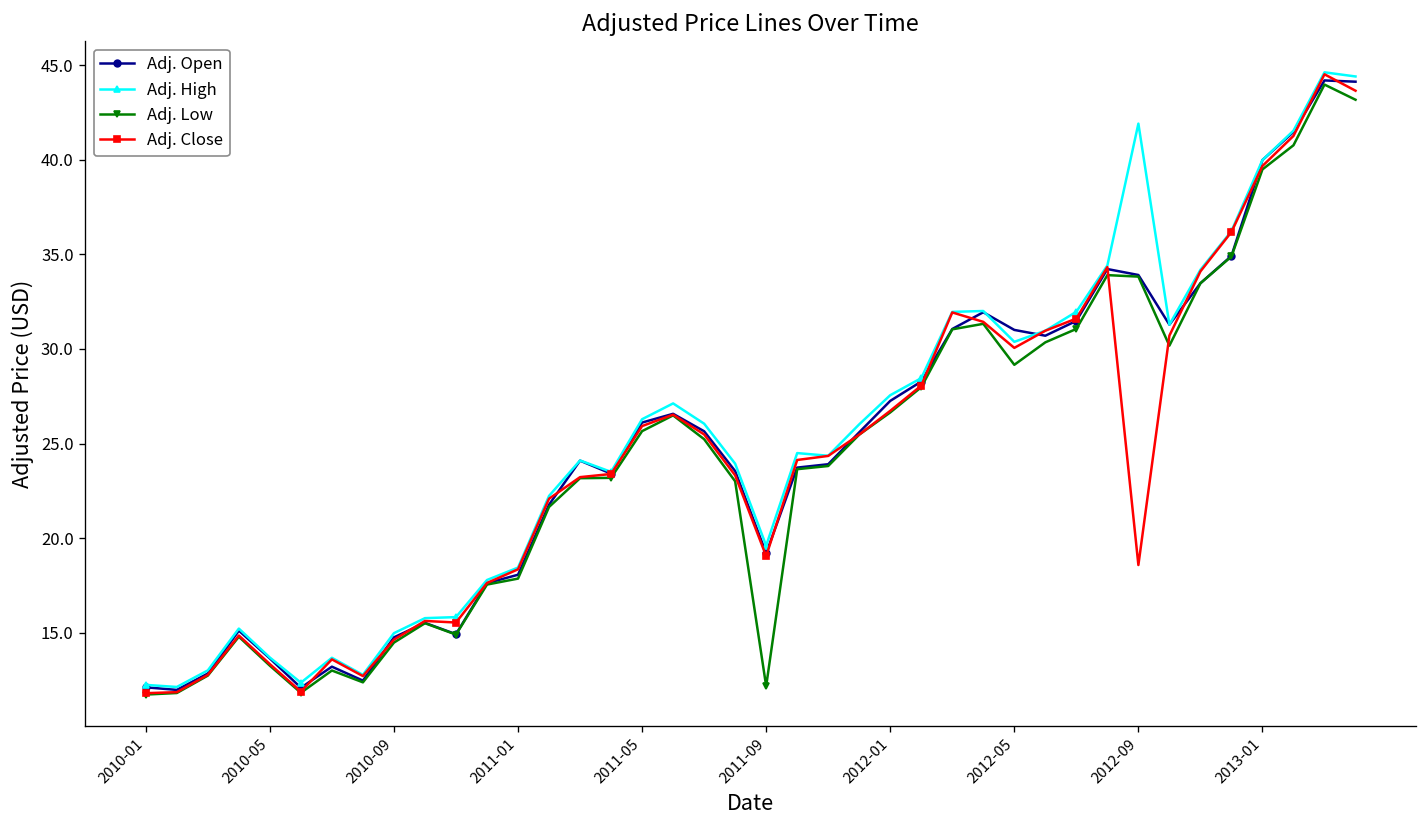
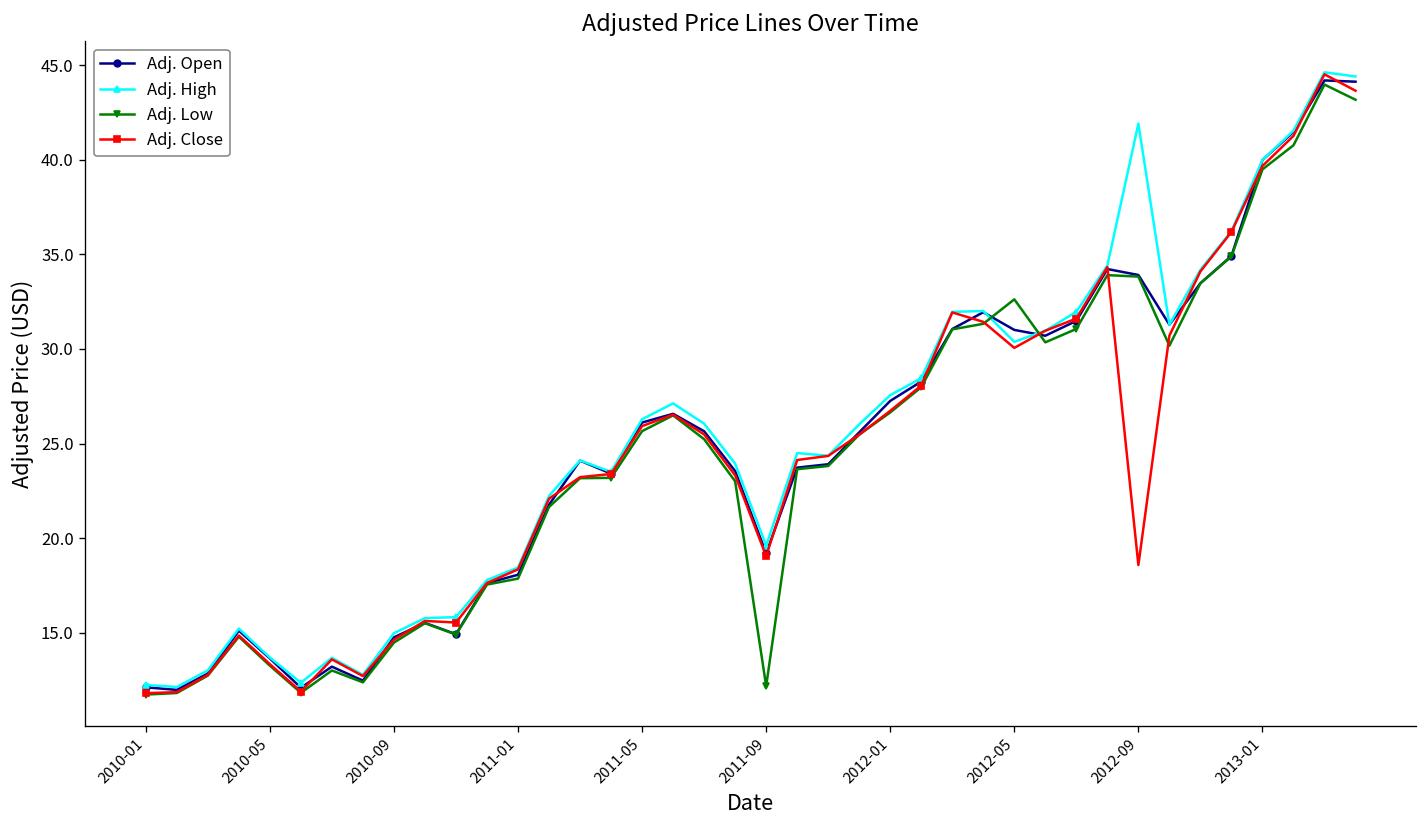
  {
    "Adj. Open": {
      "2011-01": 18.1,
      "2011-05": 26.1,
      "2012-01": 27.3,
      "2012-05": 31.0
    },
    "Adj. High": {
      "2010-09": 15.0,
      "2011-05": 26.3,
      "2011-09": 19.6,
      "2012-01": 27.6,
      "2012-05": 30.4,
      "2012-09": 41.9
    },
    "Adj. Low": {
      "2011-01": 17.9,
      "2011-05": 25.7,
      "2011-09": 12.2,
-     "2012-05": 29.2,
+     "2012-05": 32.6,
      "2013-01": 39.5
    },
    "Adj. Close": {
      "2011-05": 25.9,
      "2012-05": 30.1,
      "2012-09": 18.6,
      "2013-01": 39.7
    }
  }
